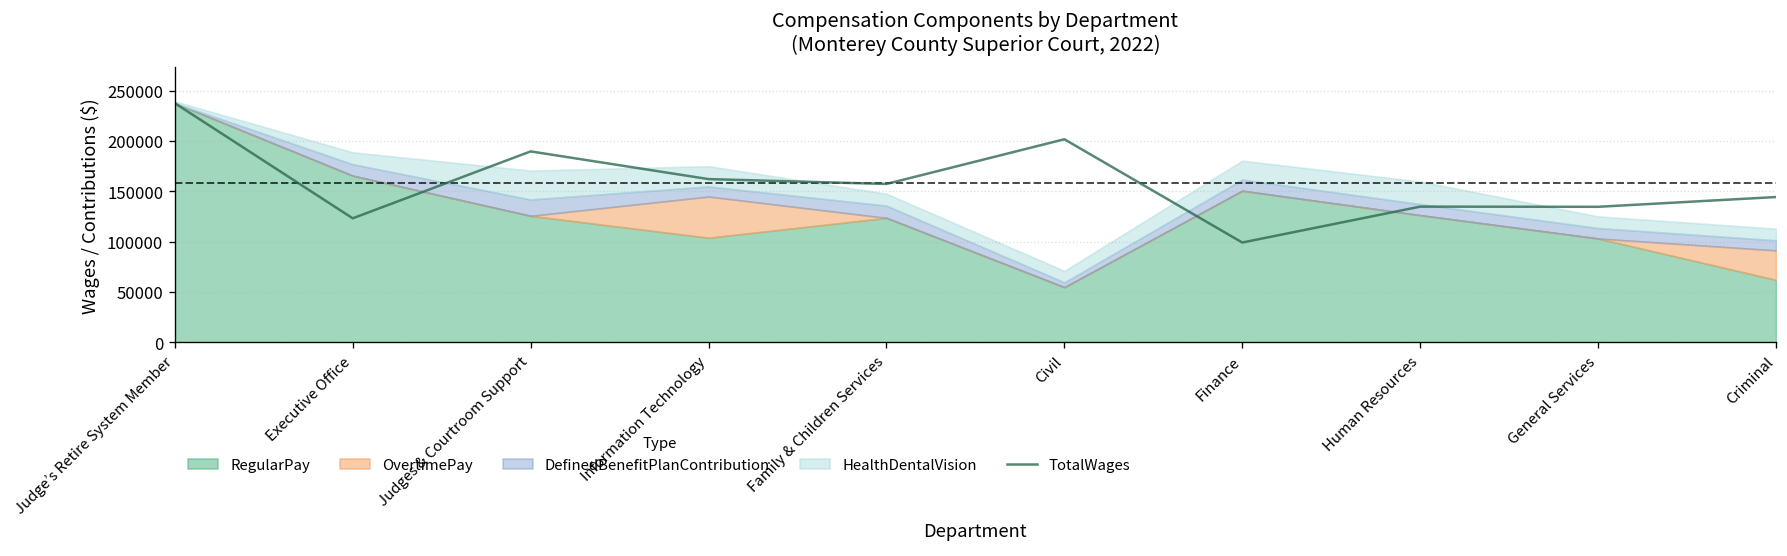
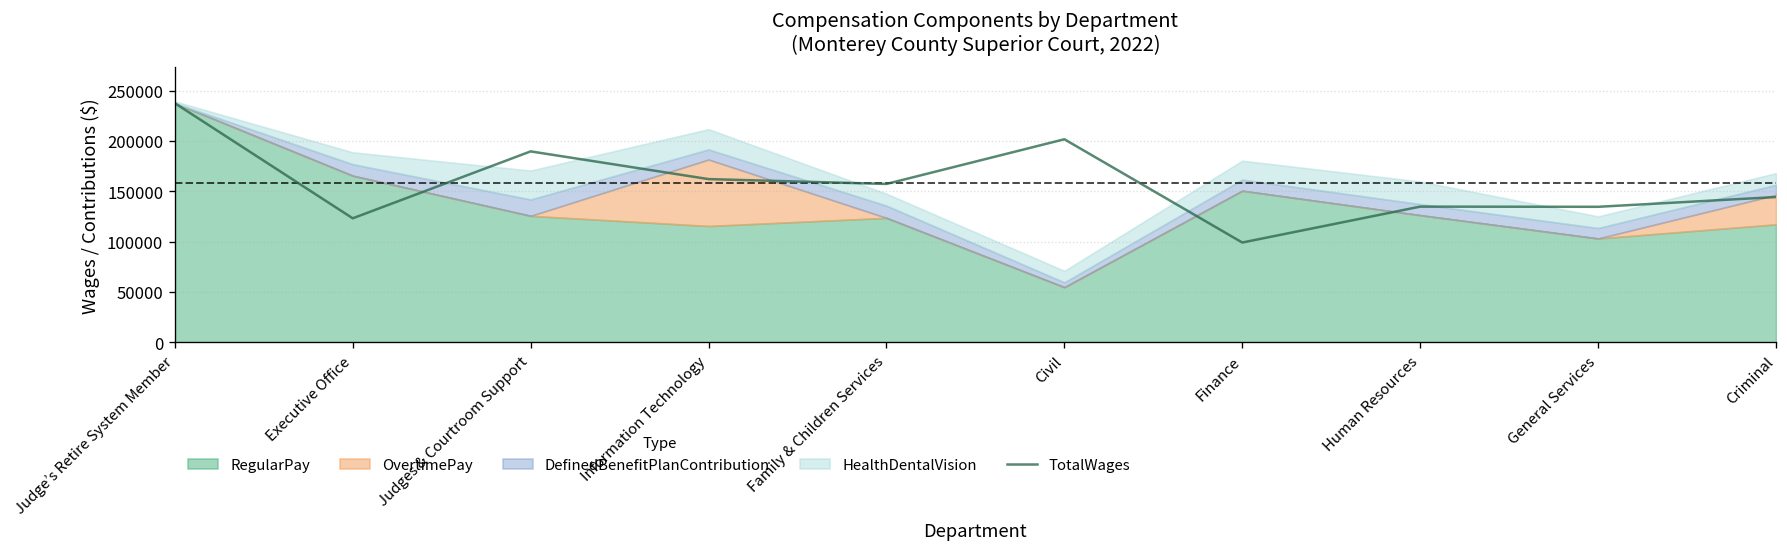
  {
    "RegularPay": {
-     "Information Technology": 100000,
-     "Criminal": 60000
+     "Information Technology": 120000,
+     "Criminal": 120000
    },
    "TotalWages": {
      "Executive Office": 120000,
      "Judges & Courtroom Support": 190000,
      "Information Technology": 160000,
      "Family & Children Services": 160000,
      "Civil": 200000,
      "Finance": 100000,
      "General Services": 130000
    },
    "OvertimePay": {
-     "Information Technology": 40000
+     "Information Technology": 70000
    }
  }
